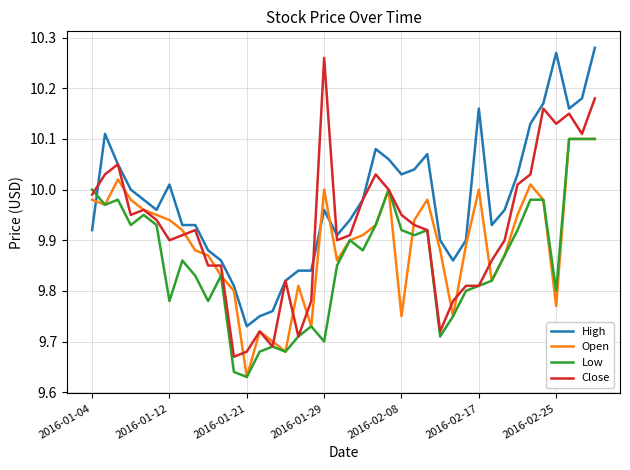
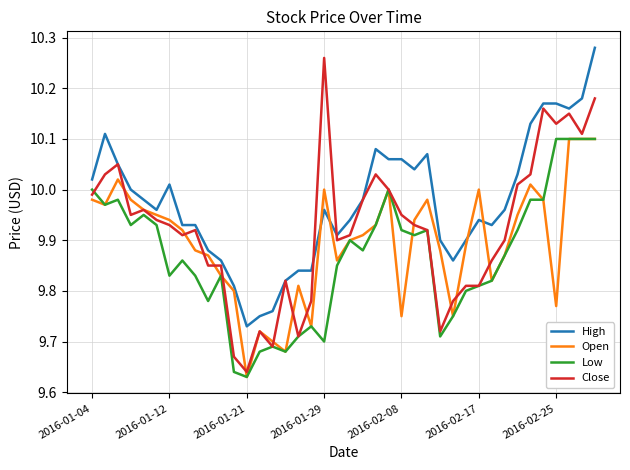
  {
    "High": {
-     "2016-01-04": 9.92,
+     "2016-01-04": 10.02,
      "2016-01-12": 10.01,
      "2016-01-21": 9.73,
      "2016-01-29": 9.96,
-     "2016-02-08": 10.03,
-     "2016-02-17": 10.16,
-     "2016-02-25": 10.27
+     "2016-02-08": 10.06,
+     "2016-02-17": 9.94,
+     "2016-02-25": 10.17
    },
    "Open": {
      "2016-01-04": 9.98,
      "2016-01-12": 9.94,
      "2016-01-29": 10.00,
      "2016-02-08": 9.75,
      "2016-02-17": 10.00,
      "2016-02-25": 9.77
    },
    "Low": {
      "2016-01-04": 10.00,
-     "2016-01-12": 9.78,
+     "2016-01-12": 9.83,
      "2016-01-29": 9.70,
      "2016-02-08": 9.92,
-     "2016-02-25": 9.8
+     "2016-02-25": 10.1
    },
    "Close": {
      "2016-01-04": 9.99,
-     "2016-01-12": 9.90,
-     "2016-01-21": 9.68,
+     "2016-01-12": 9.93,
+     "2016-01-21": 9.64,
      "2016-01-29": 10.26,
      "2016-02-08": 9.95,
      "2016-02-25": 10.13
    }
  }
